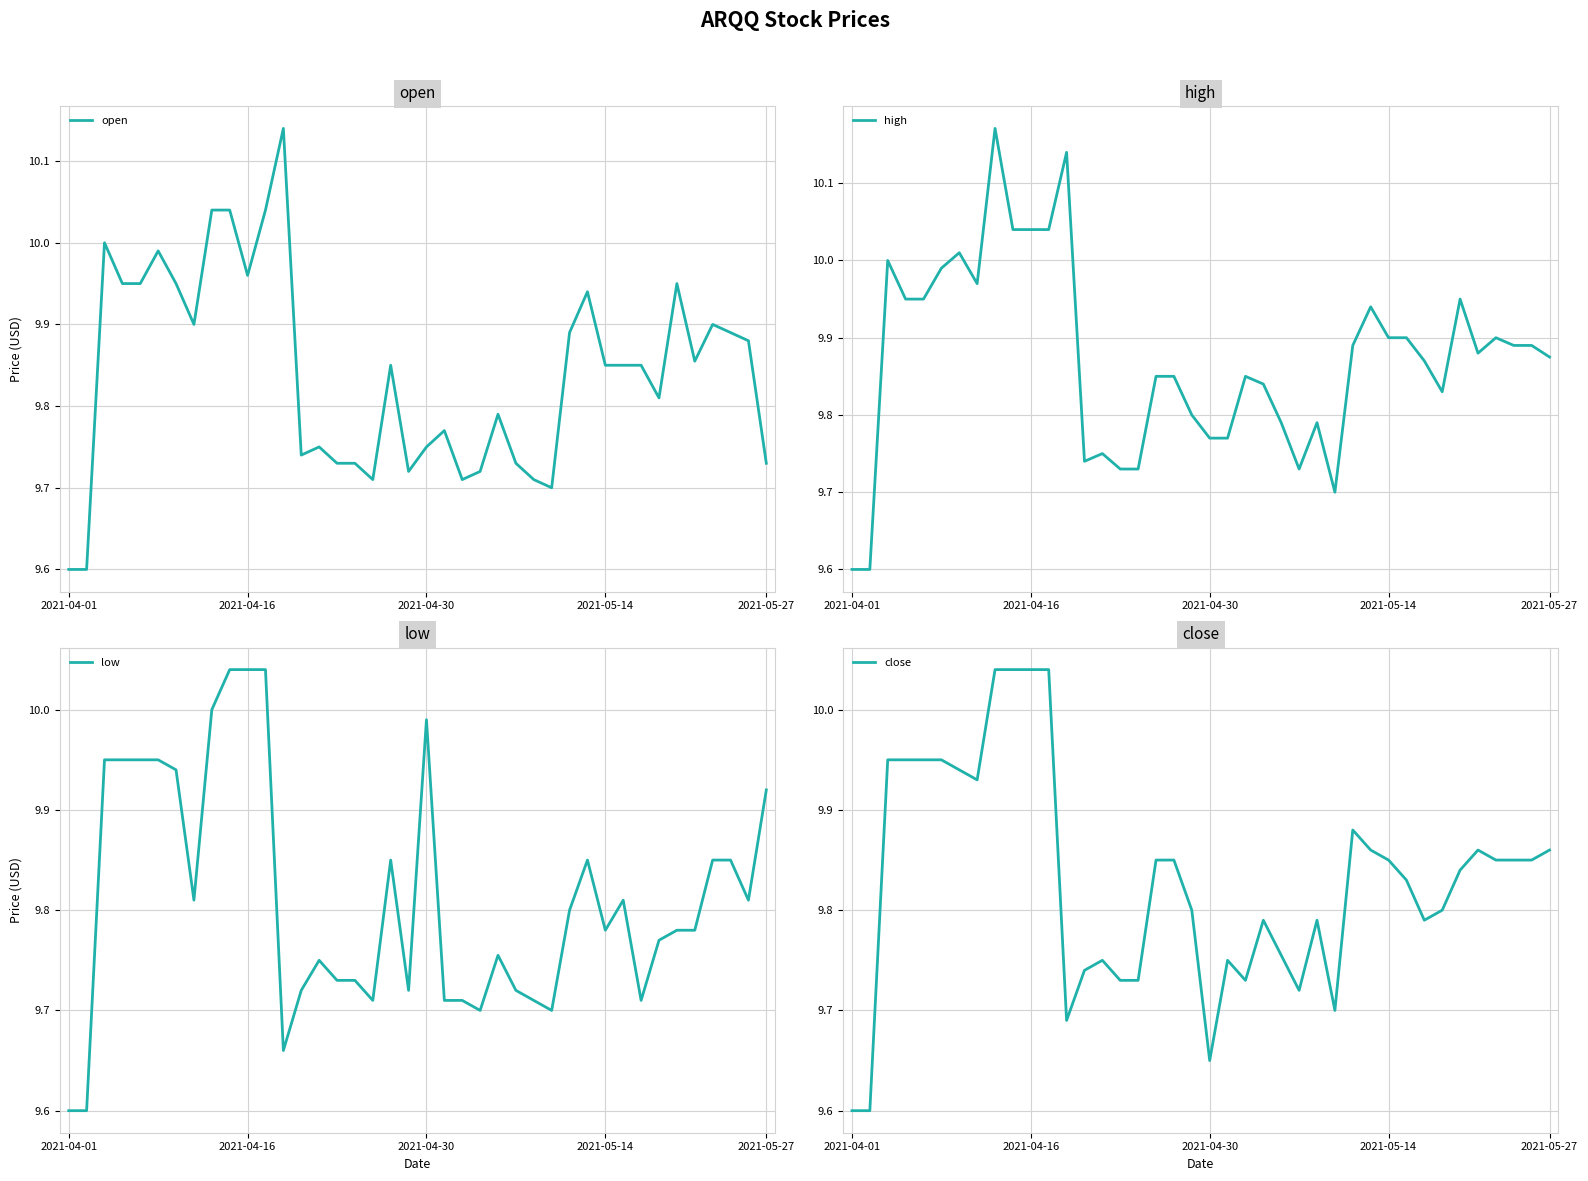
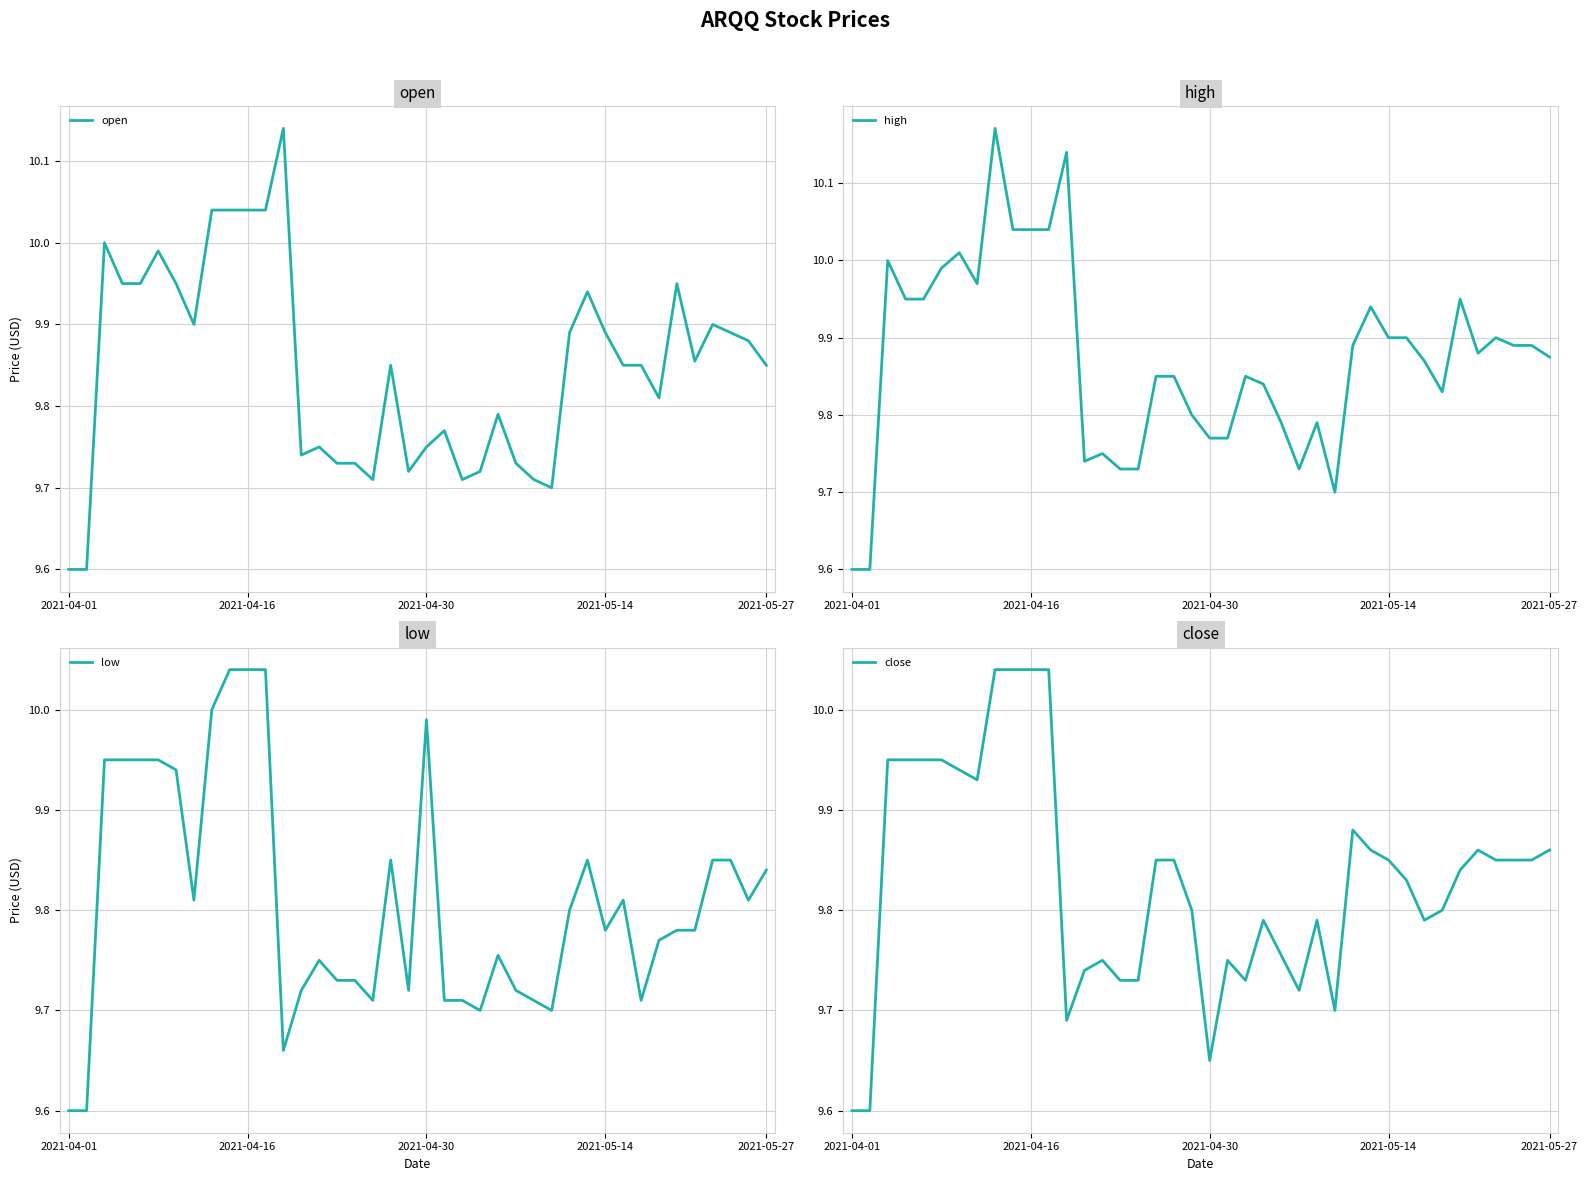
  {
    "open": {
      "2021-04-01": 9.60,
-     "2021-04-16": 9.96,
+     "2021-04-16": 10.04,
      "2021-04-30": 9.75,
-     "2021-05-14": 9.85,
-     "2021-05-27": 9.73
+     "2021-05-14": 9.89,
+     "2021-05-27": 9.85
    },
    "high": {
      "2021-04-01": 9.60,
      "2021-04-16": 10.04,
      "2021-04-30": 9.77,
      "2021-05-14": 9.90,
      "2021-05-27": 9.88
    },
    "low": {
      "2021-04-01": 9.60,
      "2021-04-16": 10.04,
      "2021-04-30": 9.99,
      "2021-05-14": 9.78,
-     "2021-05-27": 9.92
+     "2021-05-27": 9.84
    },
    "close": {
      "2021-04-01": 9.600,
      "2021-04-16": 10.040,
      "2021-04-30": 9.650,
      "2021-05-14": 9.850,
      "2021-05-27": 9.860
    }
  }
